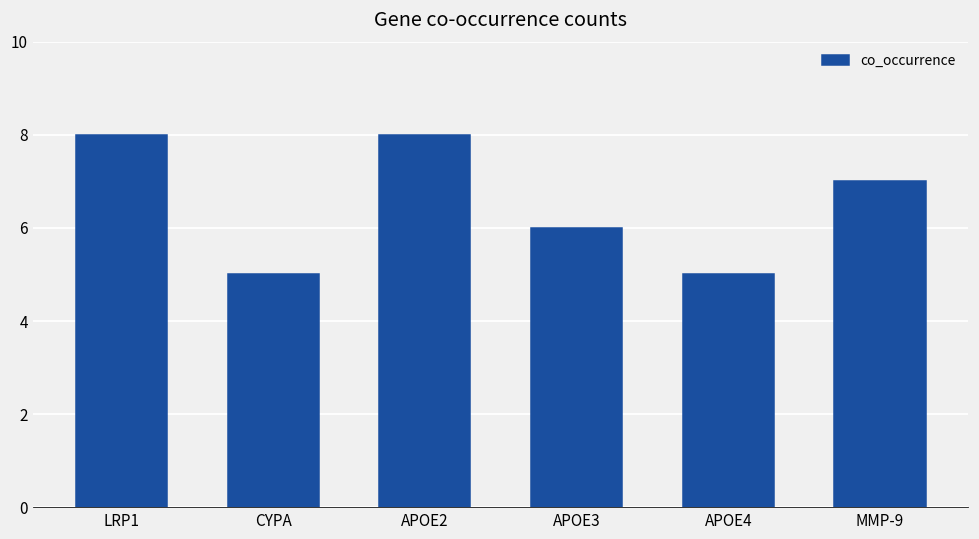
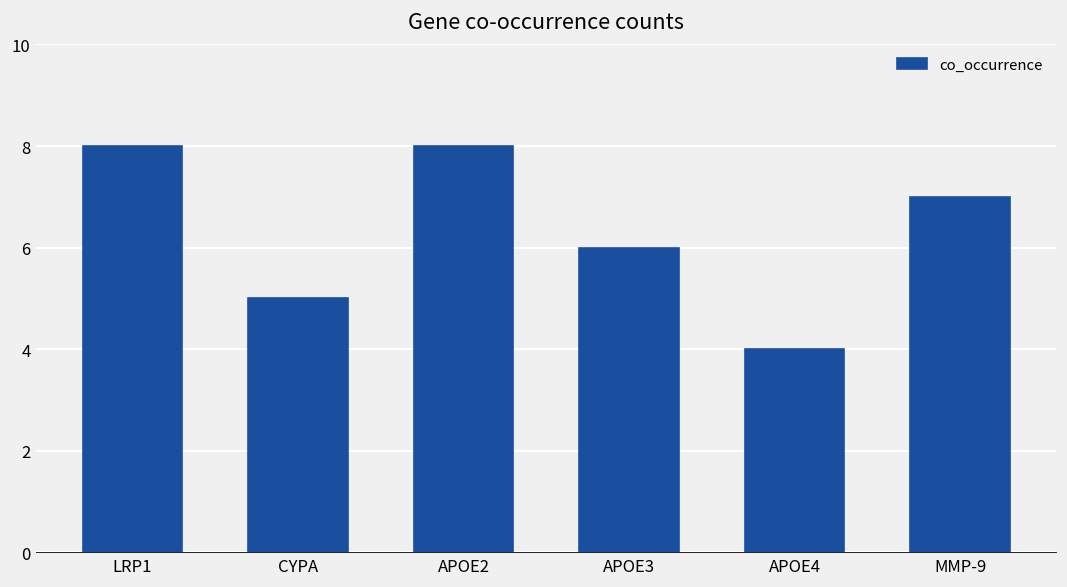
  {
    "LRP1": 8,
    "CYPA": 5,
    "APOE2": 8,
    "APOE3": 6,
-   "APOE4": 5,
+   "APOE4": 4,
    "MMP-9": 7
  }
